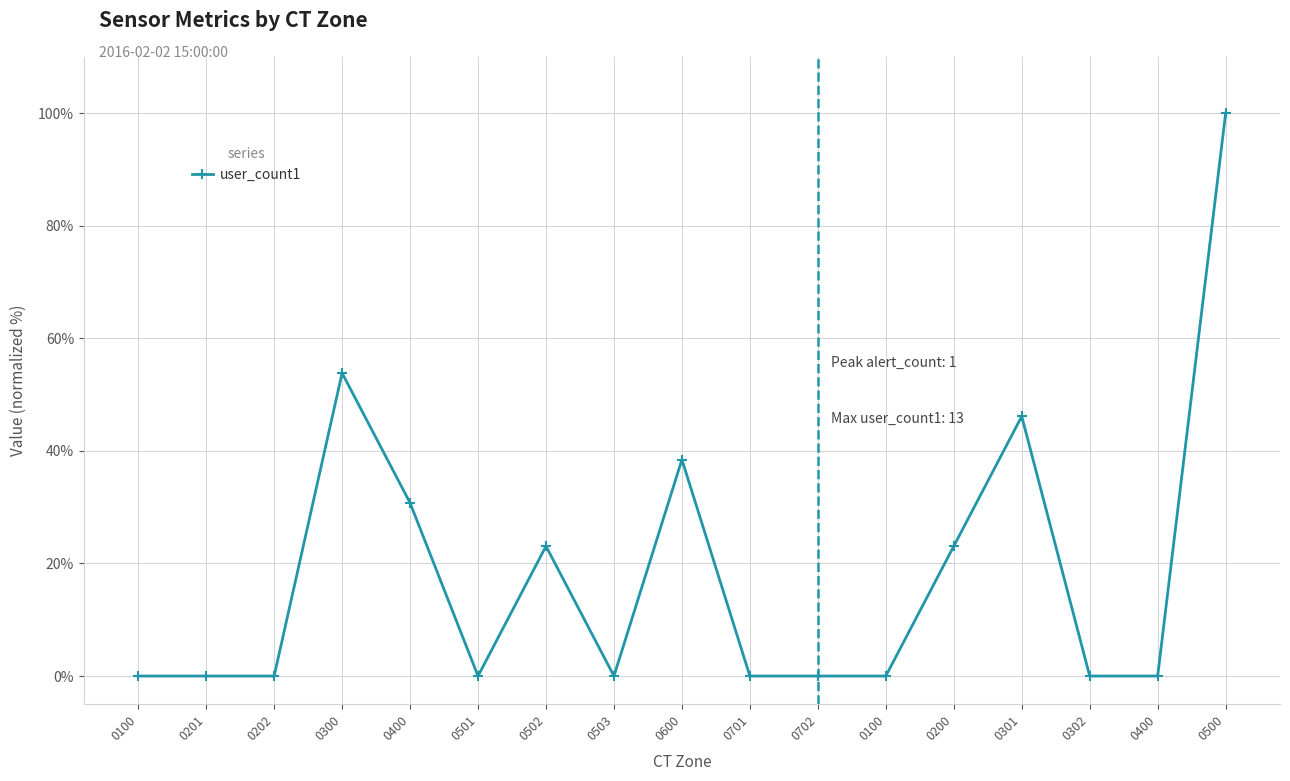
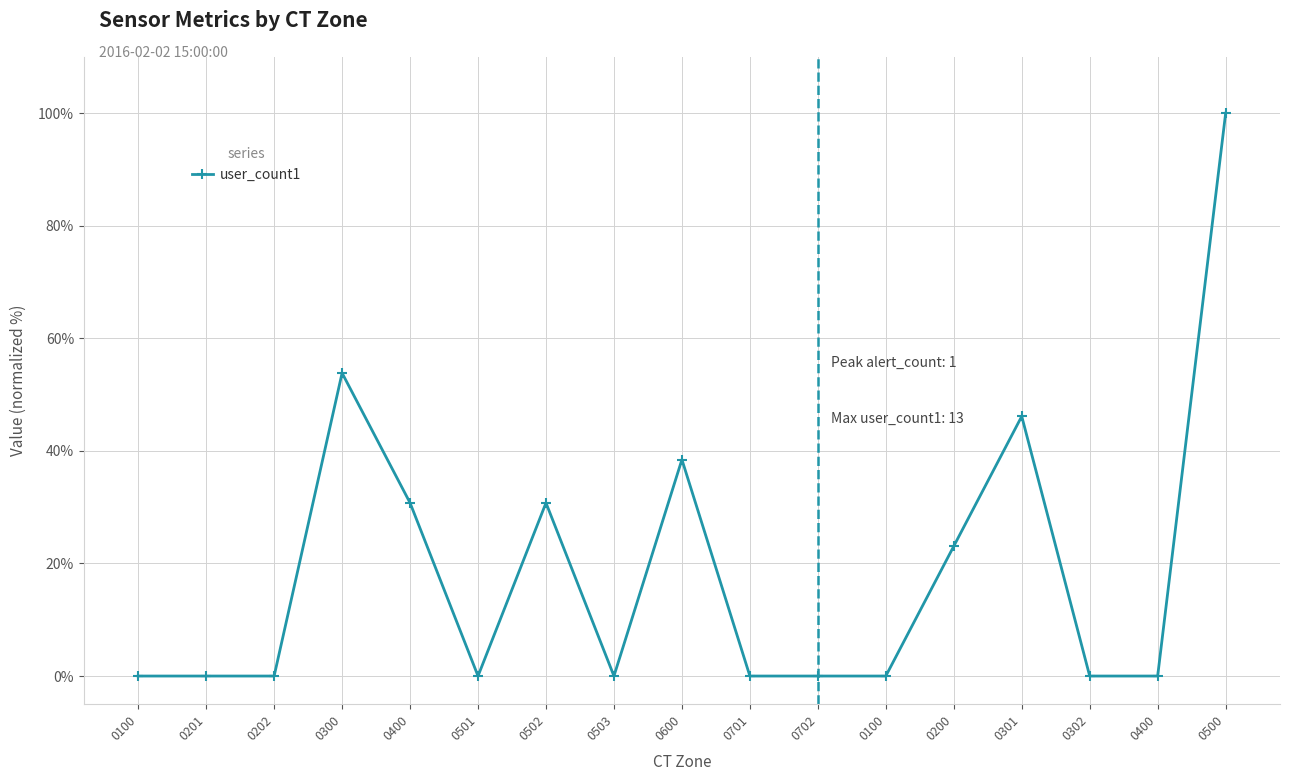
  {
    "0201": "0%",
    "0202": "0%",
    "0300": "54%",
    "0501": "0%",
-   "0502": "23%",
+   "0502": "31%",
    "0503": "0%",
    "0600": "38%",
    "0701": "0%",
    "0702": "0%",
    "0200": "23%",
    "0301": "46%",
    "0302": "0%",
    "0500": "100%"
  }
